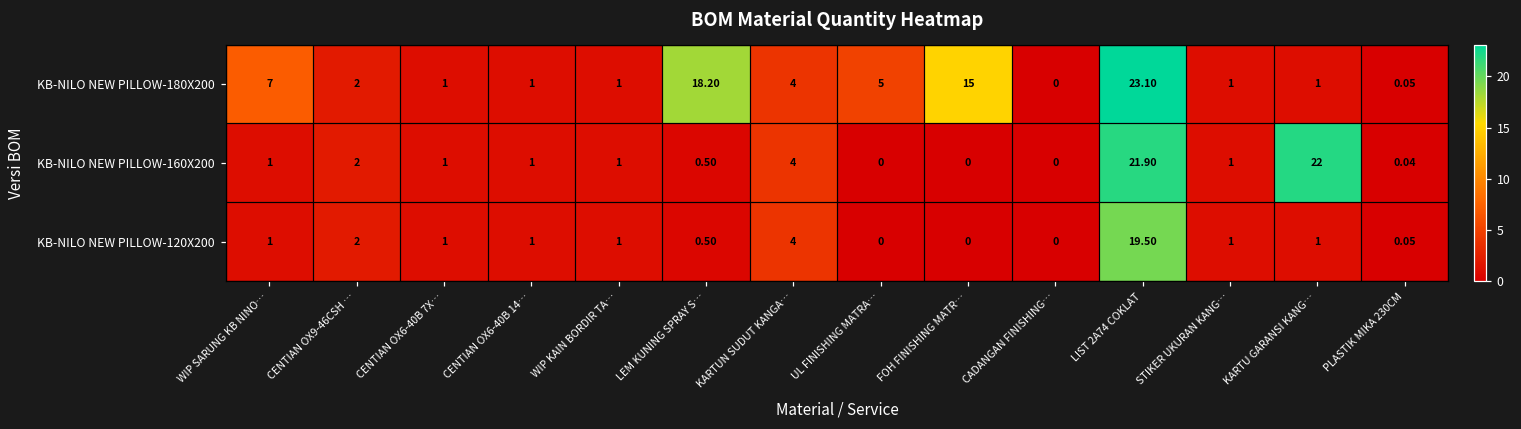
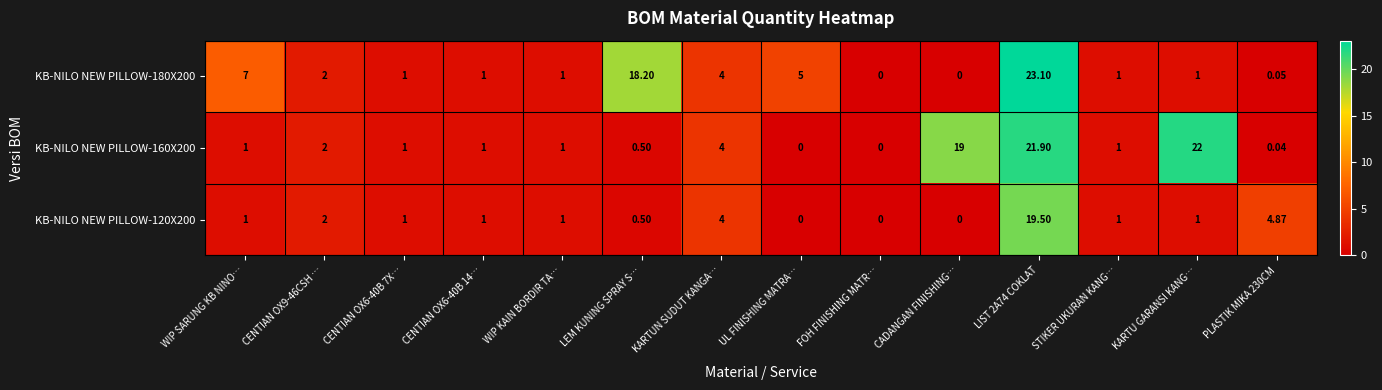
  {
    "KB-NILO NEW PILLOW-180X200": {
      "WIP SARUNG KB NINO…": 7,
      "CENTIAN OX9-46CSH …": 2,
      "CENTIAN OX6-40B 7X…": 1,
      "CENTIAN OX6-40B 14…": 1,
      "WIP KAIN BORDIR TA…": 1,
      "LEM KUNING SPRAY S…": 18.20,
      "KARTUN SUDUT KANGA…": 4,
      "UL FINISHING MATRA…": 5,
-     "FOH FINISHING MATR…": 15,
+     "FOH FINISHING MATR…": 0,
      "CADANGAN FINISHING…": 0,
      "LIST 2A74 COKLAT": 23.10,
      "STIKER UKURAN KANG…": 1,
      "KARTU GARANSI KANG…": 1,
      "PLASTIK MIKA 230CM": 0.05
    },
    "KB-NILO NEW PILLOW-160X200": {
      "WIP SARUNG KB NINO…": 1,
      "CENTIAN OX9-46CSH …": 2,
      "CENTIAN OX6-40B 7X…": 1,
      "CENTIAN OX6-40B 14…": 1,
      "WIP KAIN BORDIR TA…": 1,
      "LEM KUNING SPRAY S…": 0.50,
      "KARTUN SUDUT KANGA…": 4,
      "UL FINISHING MATRA…": 0,
      "FOH FINISHING MATR…": 0,
-     "CADANGAN FINISHING…": 0,
+     "CADANGAN FINISHING…": 19,
      "LIST 2A74 COKLAT": 21.90,
      "STIKER UKURAN KANG…": 1,
      "KARTU GARANSI KANG…": 22,
      "PLASTIK MIKA 230CM": 0.04
    },
    "KB-NILO NEW PILLOW-120X200": {
      "WIP SARUNG KB NINO…": 1,
      "CENTIAN OX9-46CSH …": 2,
      "CENTIAN OX6-40B 7X…": 1,
      "CENTIAN OX6-40B 14…": 1,
      "WIP KAIN BORDIR TA…": 1,
      "LEM KUNING SPRAY S…": 0.50,
      "KARTUN SUDUT KANGA…": 4,
      "UL FINISHING MATRA…": 0,
      "FOH FINISHING MATR…": 0,
      "CADANGAN FINISHING…": 0,
      "LIST 2A74 COKLAT": 19.50,
      "STIKER UKURAN KANG…": 1,
      "KARTU GARANSI KANG…": 1,
-     "PLASTIK MIKA 230CM": 0.05
+     "PLASTIK MIKA 230CM": 4.87
    }
  }
